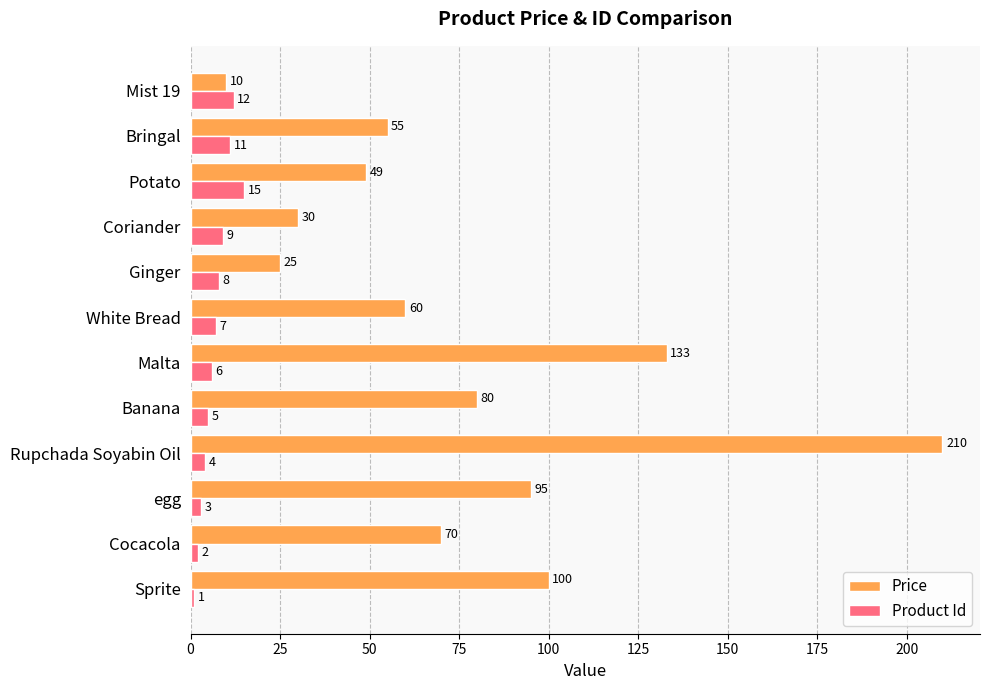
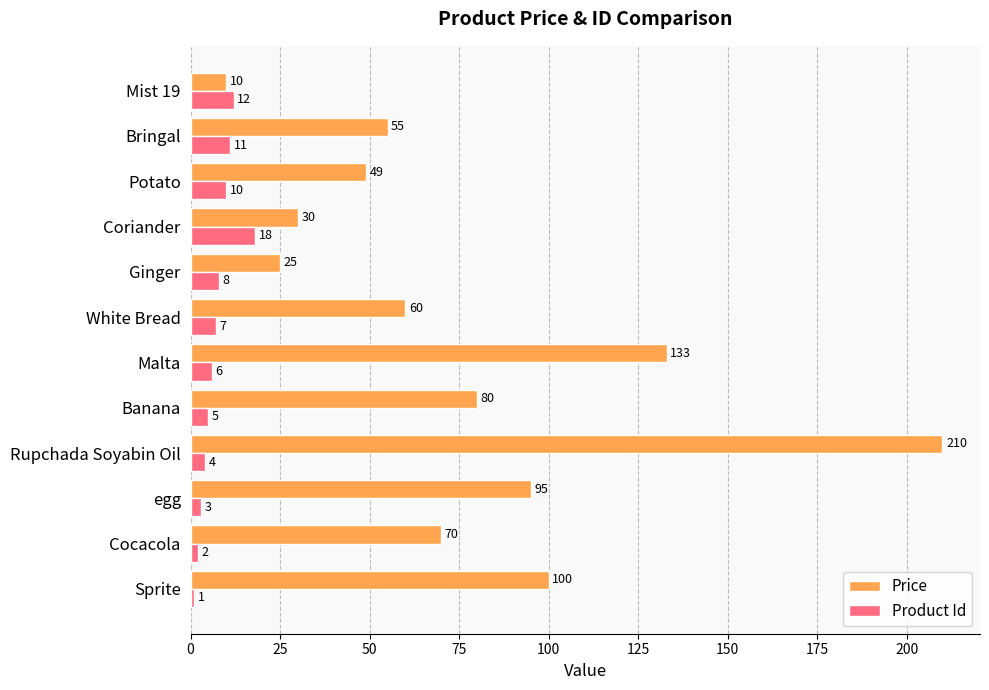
  {
    "Price": {
      "Mist 19": 10,
      "Bringal": 55,
      "Potato": 49,
      "Coriander": 30,
      "Ginger": 25,
      "White Bread": 60,
      "Malta": 133,
      "Banana": 80,
      "Rupchada Soyabin Oil": 210,
      "egg": 95,
      "Cocacola": 70,
      "Sprite": 100
    },
    "Product Id": {
      "Mist 19": 12,
      "Bringal": 11,
-     "Potato": 15,
-     "Coriander": 9,
+     "Potato": 10,
+     "Coriander": 18,
      "Ginger": 8,
      "White Bread": 7,
      "Malta": 6,
      "Banana": 5,
      "Rupchada Soyabin Oil": 4,
      "egg": 3,
      "Cocacola": 2,
      "Sprite": 1
    }
  }
